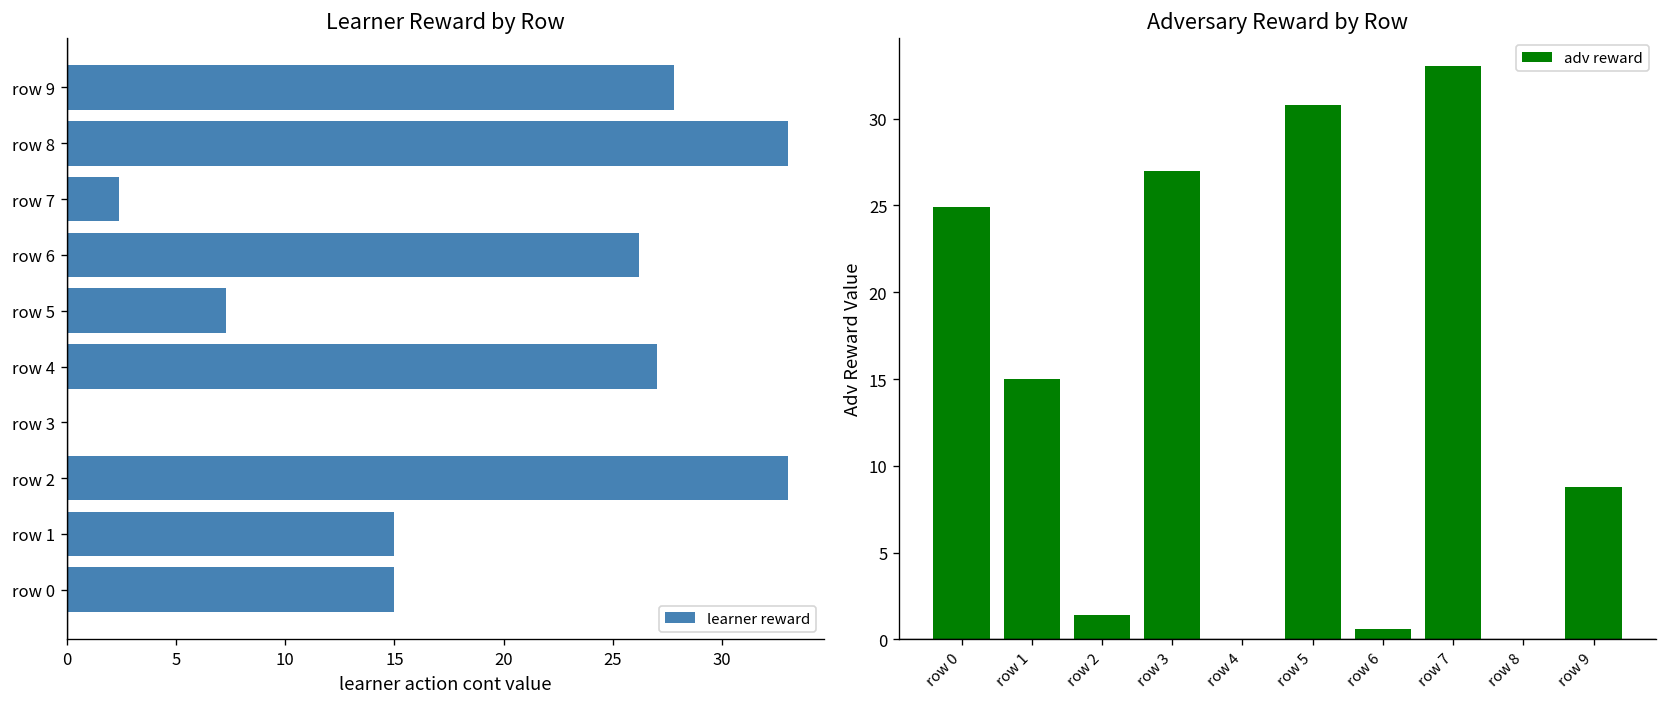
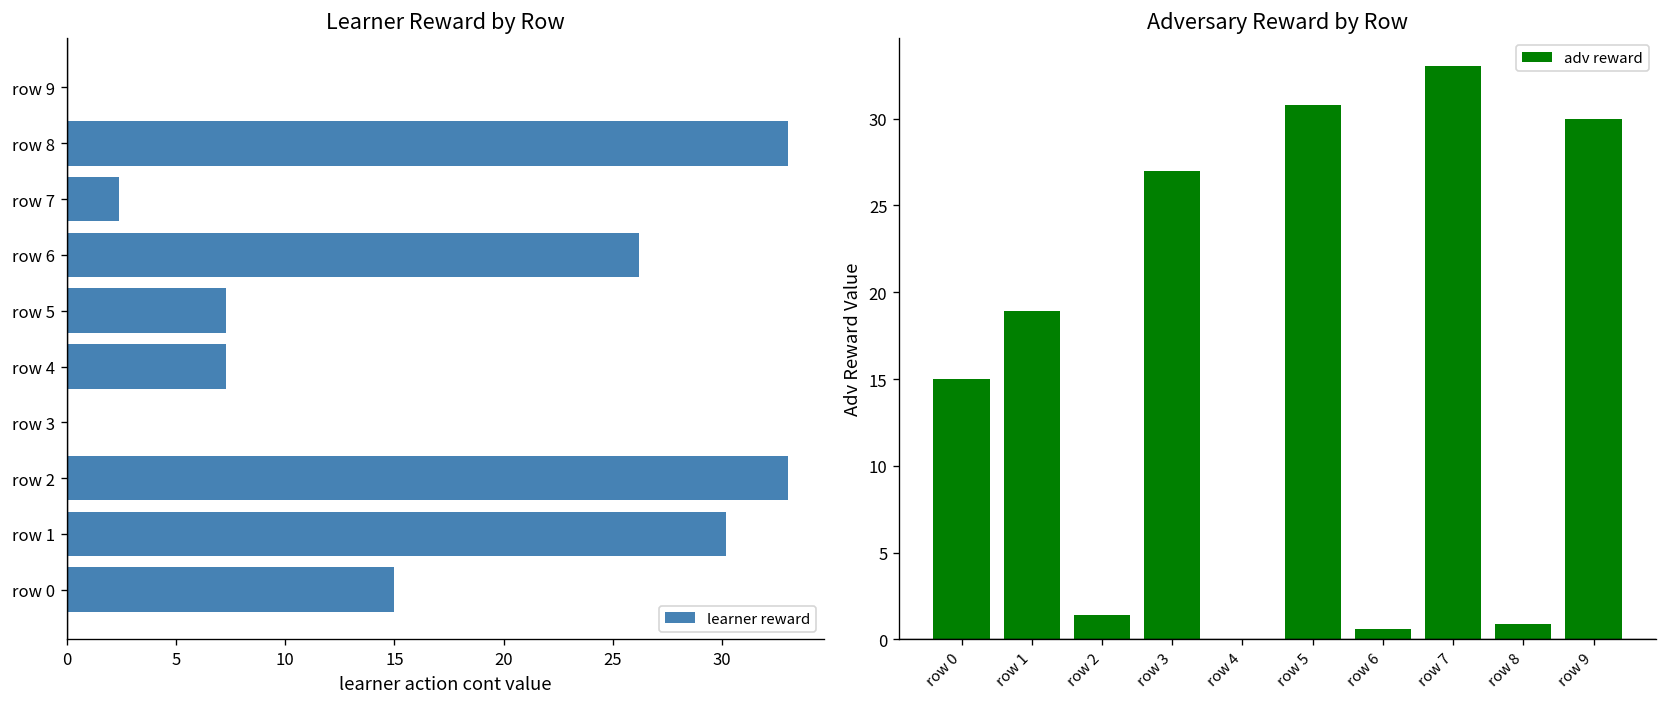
  {
    "Learner Reward by Row": {
-     "row 9": 27.8,
+     "row 9": 0.0,
      "row 8": 33.0,
      "row 7": 2.4,
      "row 6": 26.2,
      "row 5": 7.3,
-     "row 4": 27.0,
+     "row 4": 7.3,
      "row 3": 0.0,
      "row 2": 33.0,
-     "row 1": 15.0,
+     "row 1": 30.2,
      "row 0": 15.0
    },
    "Adversary Reward by Row": {
-     "row 0": 24.9,
-     "row 1": 15.0,
+     "row 0": 15.0,
+     "row 1": 18.9,
      "row 2": 1.4,
      "row 3": 27.0,
      "row 4": 0.0,
      "row 5": 30.8,
      "row 6": 0.6,
      "row 7": 33.0,
-     "row 8": 0.0,
-     "row 9": 8.8
+     "row 8": 0.9,
+     "row 9": 30.0
    }
  }
